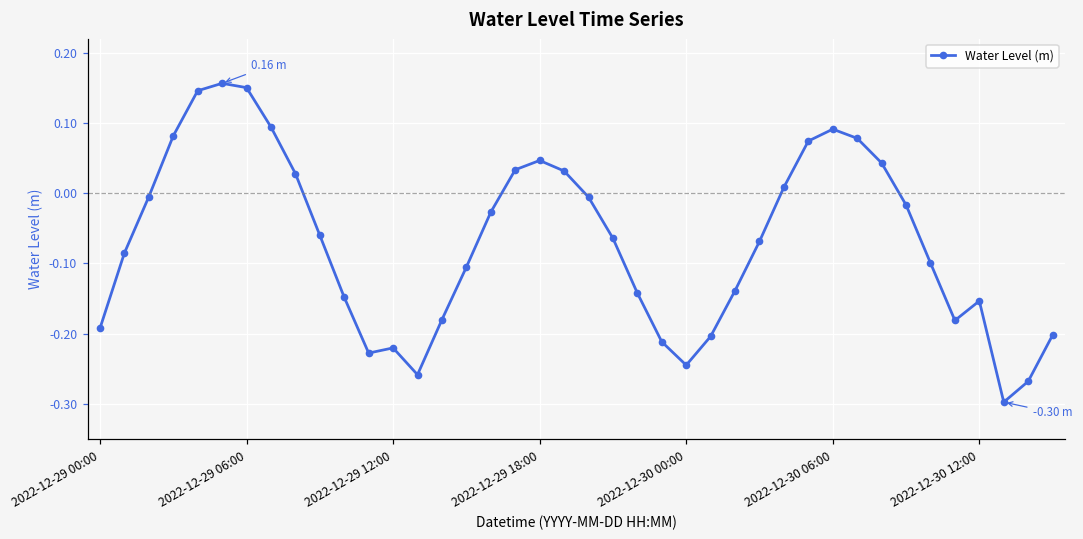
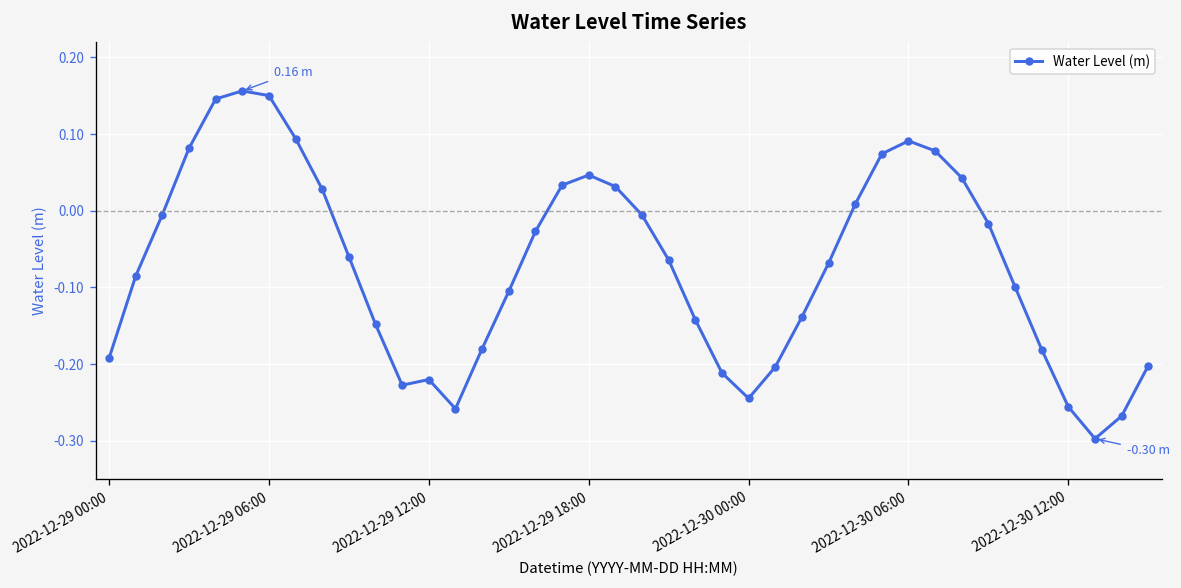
  {
    "2022-12-29 00:00": -0.19,
    "2022-12-29 06:00": 0.15,
    "2022-12-29 12:00": -0.22,
    "2022-12-29 18:00": 0.05,
    "2022-12-30 00:00": -0.24,
    "2022-12-30 06:00": 0.09,
-   "2022-12-30 12:00": -0.15
+   "2022-12-30 12:00": -0.26
  }
